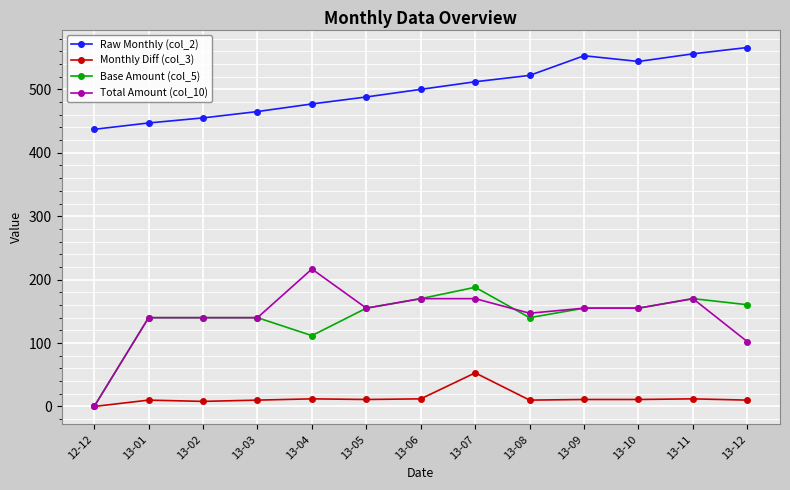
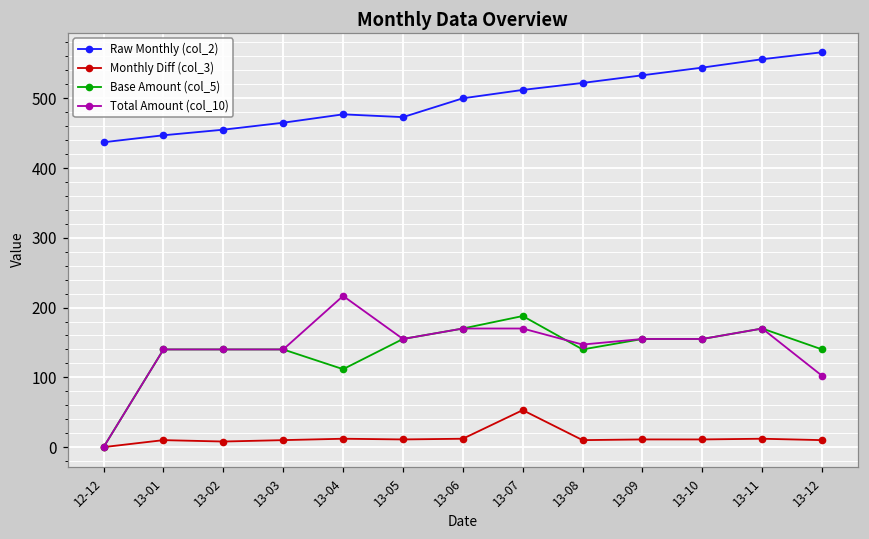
  {
    "Raw Monthly (col_2)": {
      "12-12": 440,
      "13-01": 450,
      "13-02": 460,
      "13-03": 470,
      "13-04": 480,
-     "13-05": 490,
+     "13-05": 470,
      "13-06": 500,
      "13-07": 510,
      "13-08": 520,
-     "13-09": 550,
+     "13-09": 530,
      "13-10": 540,
      "13-11": 560,
      "13-12": 570
    },
    "Monthly Diff (col_3)": {
      "13-01": 10,
      "13-02": 10,
      "13-03": 10,
      "13-04": 10,
      "13-05": 10,
      "13-06": 10,
      "13-07": 50,
      "13-08": 10,
      "13-09": 10,
      "13-10": 10,
      "13-11": 10,
      "13-12": 10
    },
    "Base Amount (col_5)": {
      "13-04": 110,
      "13-07": 190,
      "13-08": 140,
-     "13-12": 160
+     "13-12": 140
    },
    "Total Amount (col_10)": {
      "13-04": 220,
      "13-07": 170,
      "13-08": 150,
      "13-12": 100
    }
  }
